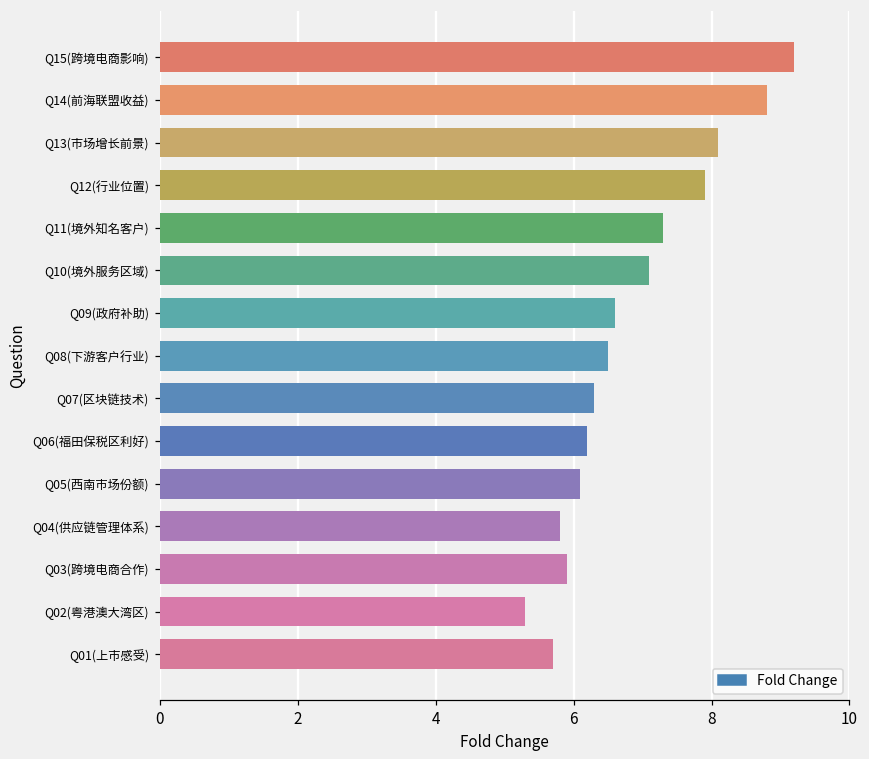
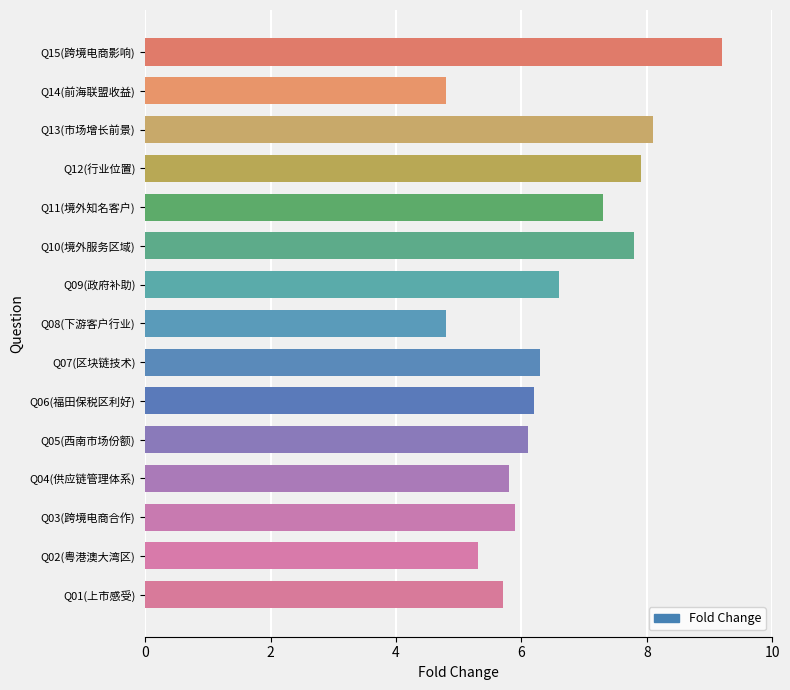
  {
    "Q15(跨境电商影响)": 9.2,
-   "Q14(前海联盟收益)": 8.8,
+   "Q14(前海联盟收益)": 4.8,
    "Q13(市场增长前景)": 8.1,
    "Q12(行业位置)": 7.9,
    "Q11(境外知名客户)": 7.3,
-   "Q10(境外服务区域)": 7.1,
+   "Q10(境外服务区域)": 7.8,
    "Q09(政府补助)": 6.6,
-   "Q08(下游客户行业)": 6.5,
+   "Q08(下游客户行业)": 4.8,
    "Q07(区块链技术)": 6.3,
    "Q06(福田保税区利好)": 6.2,
    "Q05(西南市场份额)": 6.1,
    "Q04(供应链管理体系)": 5.8,
    "Q03(跨境电商合作)": 5.9,
    "Q02(粤港澳大湾区)": 5.3,
    "Q01(上市感受)": 5.7
  }
